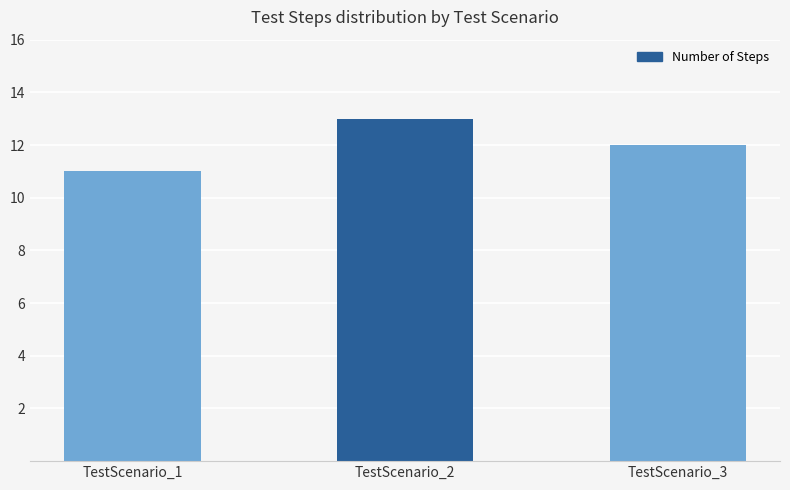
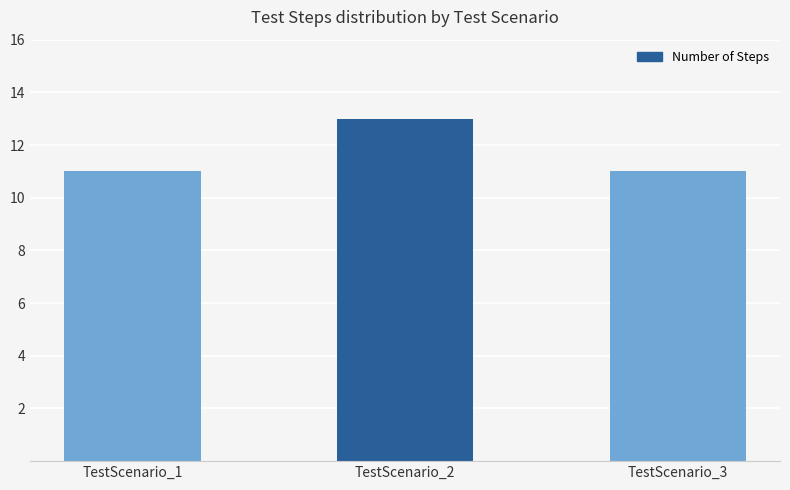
  {
    "TestScenario_1": 11,
    "TestScenario_2": 13,
-   "TestScenario_3": 12
+   "TestScenario_3": 11
  }
